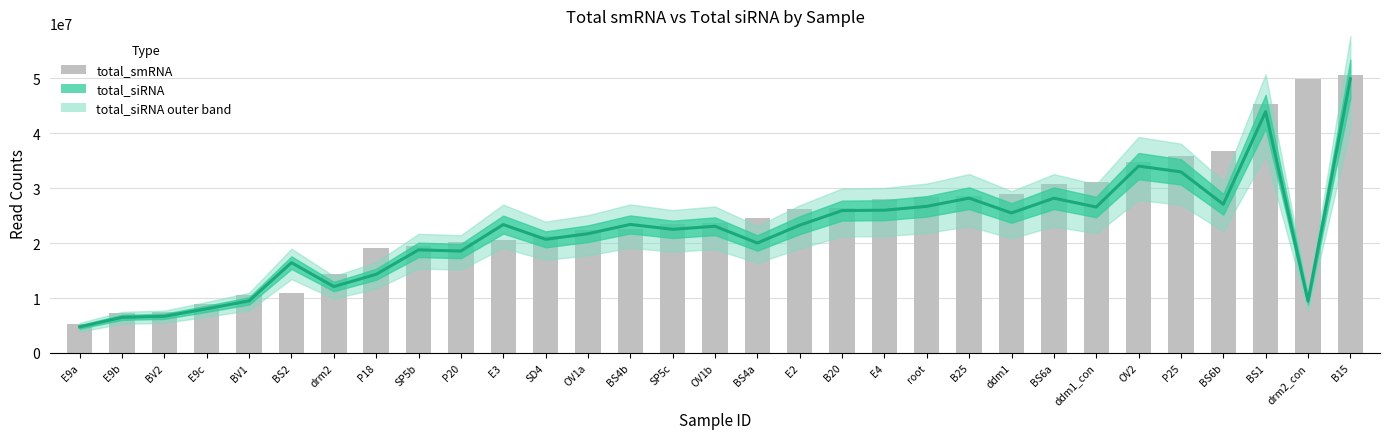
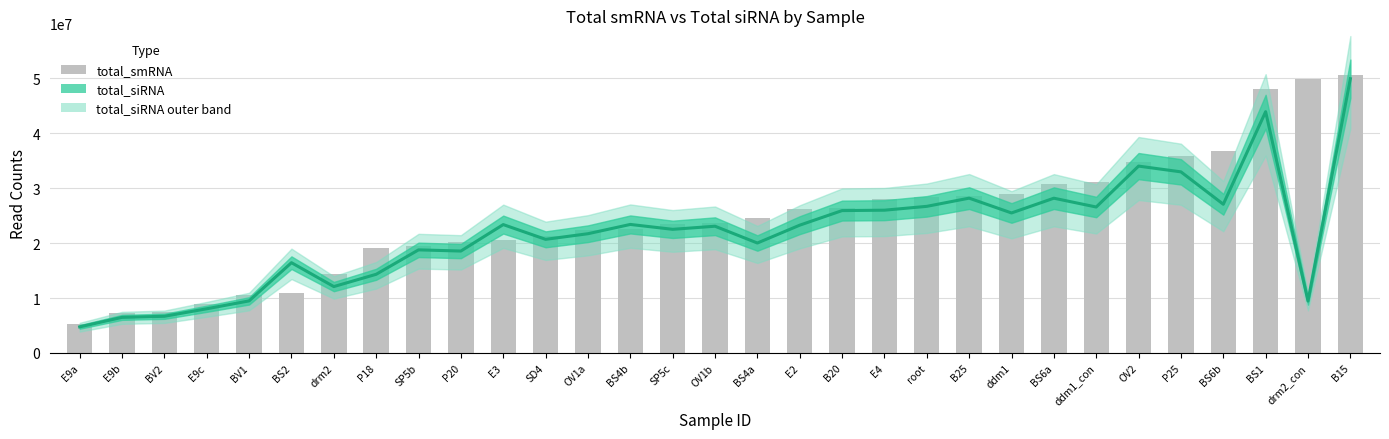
  {
    "total_smRNA": {
      "E9a": 5000000,
      "E9b": 7000000,
      "BV2": 7000000,
      "E9c": 9000000,
      "BV1": 11000000,
      "BS2": 11000000,
      "drm2": 14000000,
      "P18": 19000000,
      "SP5b": 20000000,
      "P20": 20000000,
      "E3": 21000000,
      "SD4": 21000000,
      "OV1a": 22000000,
      "BS4b": 23000000,
      "SP5c": 23000000,
      "OV1b": 24000000,
      "BS4a": 25000000,
      "E2": 26000000,
      "B20": 26000000,
      "E4": 28000000,
      "root": 28000000,
      "B25": 29000000,
      "ddm1": 29000000,
      "BS6a": 31000000,
      "ddm1_con": 31000000,
      "OV2": 35000000,
      "P25": 36000000,
      "BS6b": 37000000,
-     "BS1": 45000000,
+     "BS1": 48000000,
      "drm2_con": 50000000,
      "B15": 51000000
    }
  }
